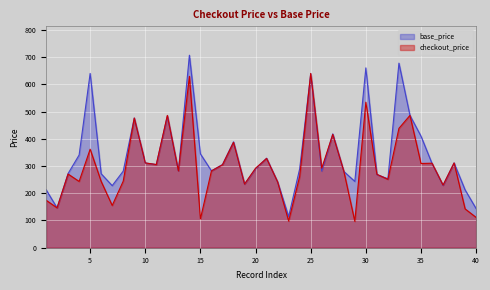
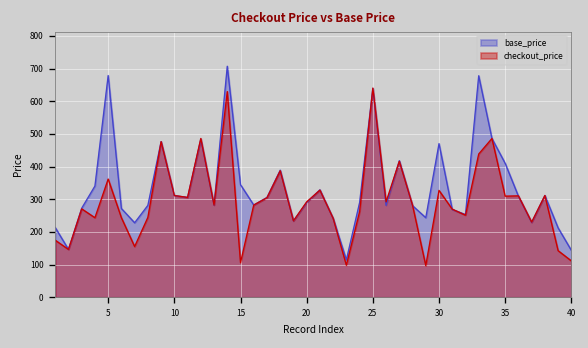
  {
    "base_price": {
-     "5": 640,
+     "5": 680,
      "15": 340,
-     "30": 660,
+     "30": 470,
      "35": 410,
      "40": 140
    },
    "checkout_price": {
      "5": 360,
      "15": 110,
-     "30": 530,
+     "30": 330,
      "35": 310,
      "40": 110
    }
  }
